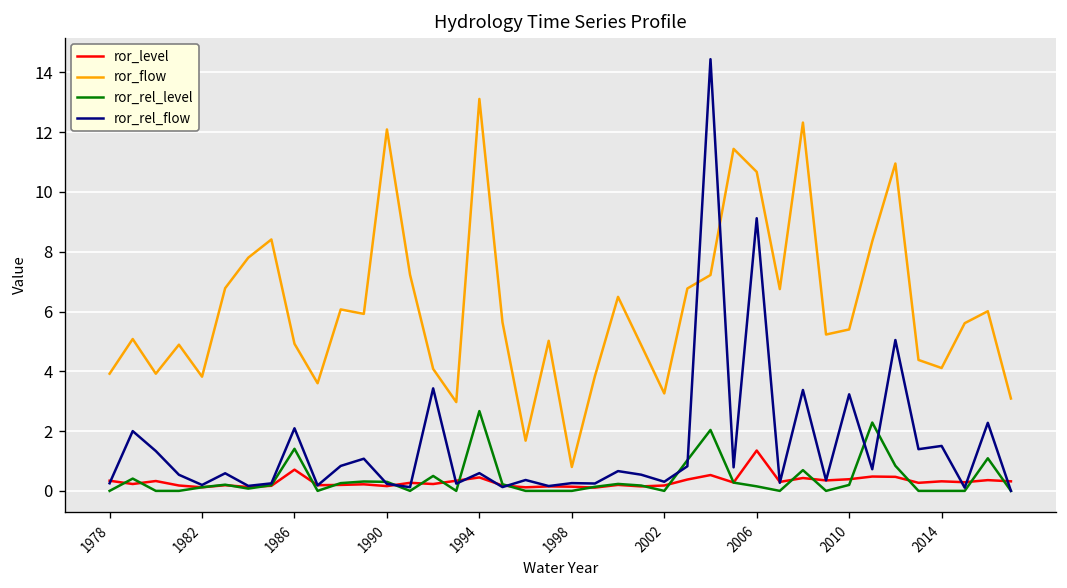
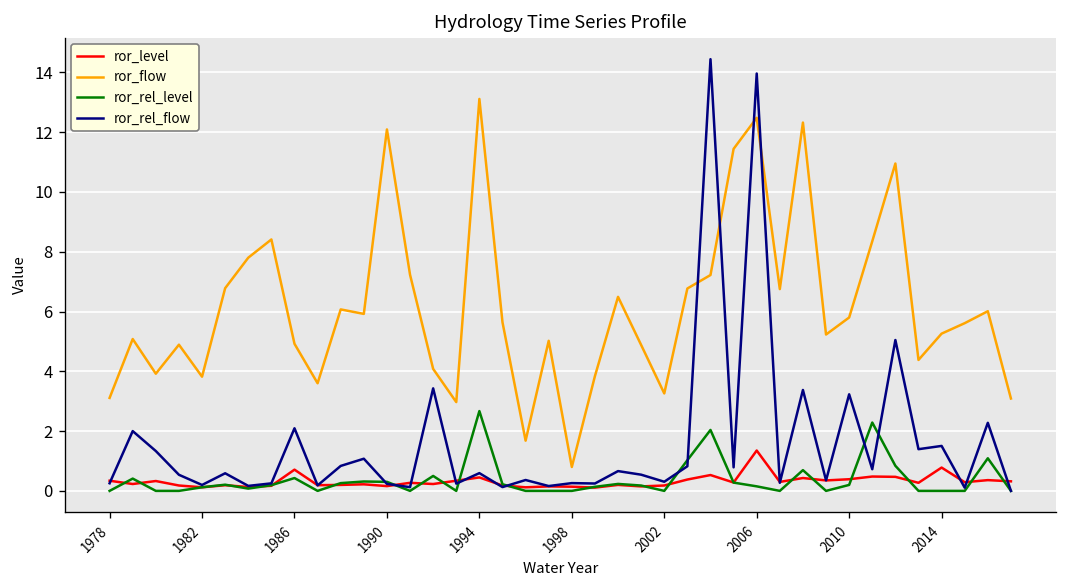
  {
    "ror_level": {
      "1986": 0.7,
      "1994": 0.5,
      "1998": 0.1,
      "2002": 0.2,
      "2006": 1.4,
      "2010": 0.4,
-     "2014": 0.3
+     "2014": 0.8
    },
    "ror_flow": {
-     "1978": 3.9,
+     "1978": 3.1,
      "1982": 3.8,
      "1986": 4.9,
      "1990": 12.1,
      "1994": 13.1,
      "1998": 0.8,
      "2002": 3.3,
-     "2006": 10.7,
-     "2010": 5.4,
-     "2014": 4.1
+     "2006": 12.5,
+     "2010": 5.8,
+     "2014": 5.3
    },
    "ror_rel_level": {
      "1978": 0.0,
-     "1986": 1.4,
+     "1986": 0.4,
      "1994": 2.7,
      "1998": 0.0,
      "2002": 0.0,
      "2006": 0.2,
      "2010": 0.2,
      "2014": 0.0
    },
    "ror_rel_flow": {
      "1986": 2.1,
      "1994": 0.6,
      "1998": 0.3,
      "2002": 0.3,
-     "2006": 9.1,
+     "2006": 14.0,
      "2010": 3.2,
      "2014": 1.5
    }
  }
